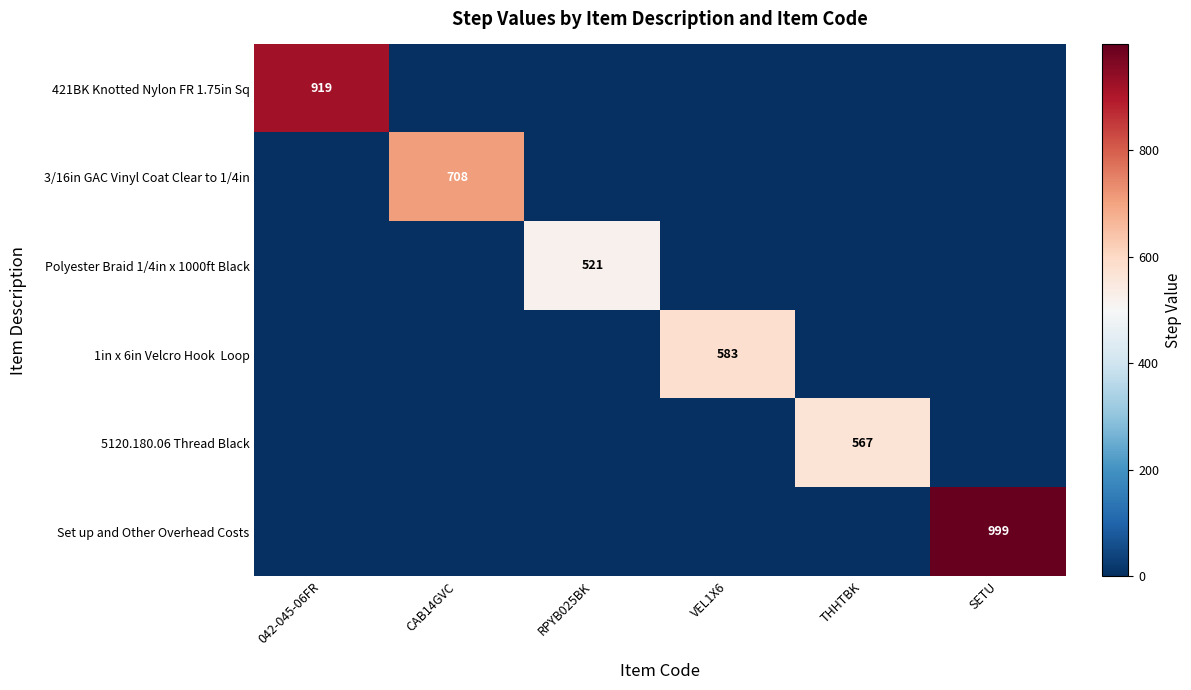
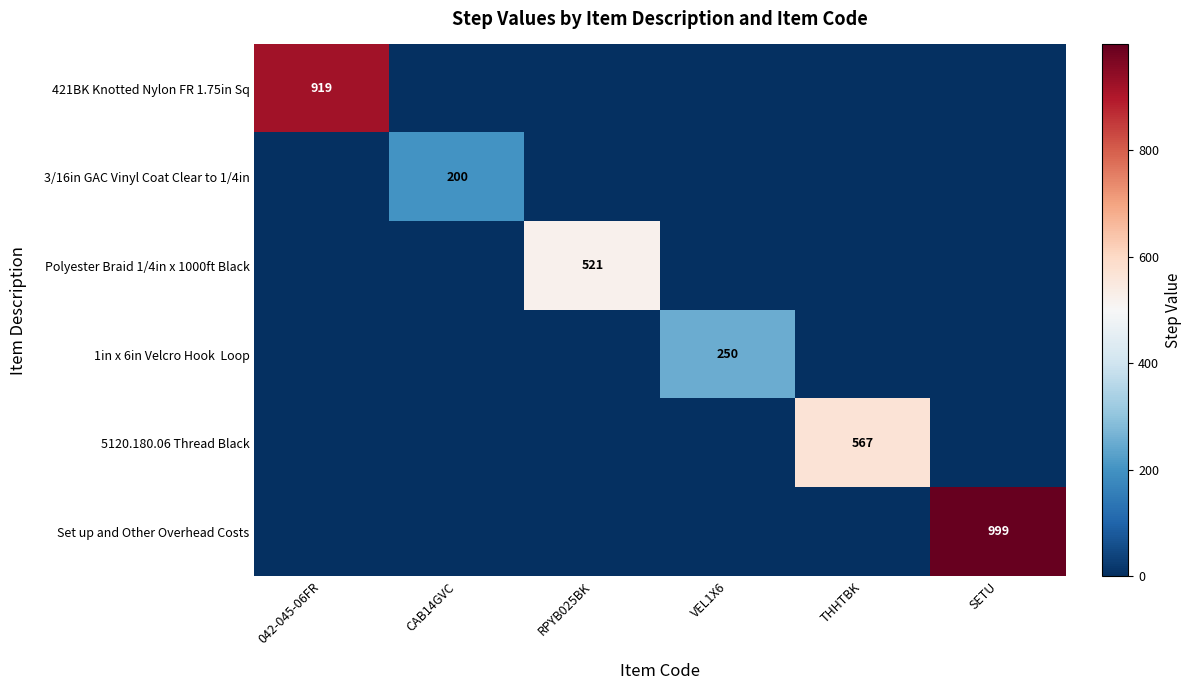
  {
    "421BK Knotted Nylon FR 1.75in Sq": {
      "042-045-06FR": 919
    },
    "3/16in GAC Vinyl Coat Clear to 1/4in": {
-     "CAB14GVC": 708
+     "CAB14GVC": 200
    },
    "Polyester Braid 1/4in x 1000ft Black": {
      "RPYB025BK": 521
    },
    "1in x 6in Velcro Hook Loop": {
-     "VEL1X6": 583
+     "VEL1X6": 250
    },
    "5120.180.06 Thread Black": {
      "THHTBK": 567
    },
    "Set up and Other Overhead Costs": {
      "SETU": 999
    }
  }
